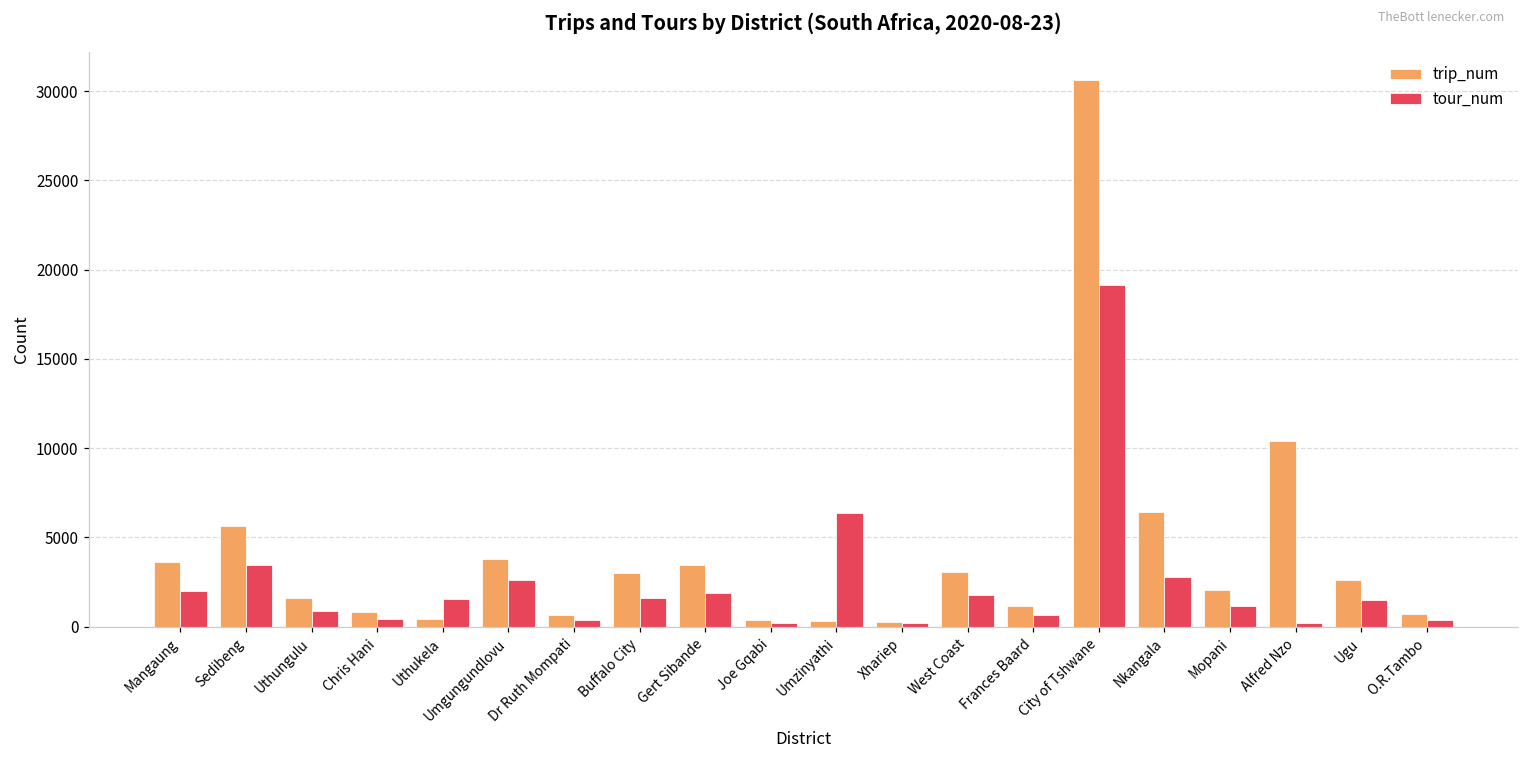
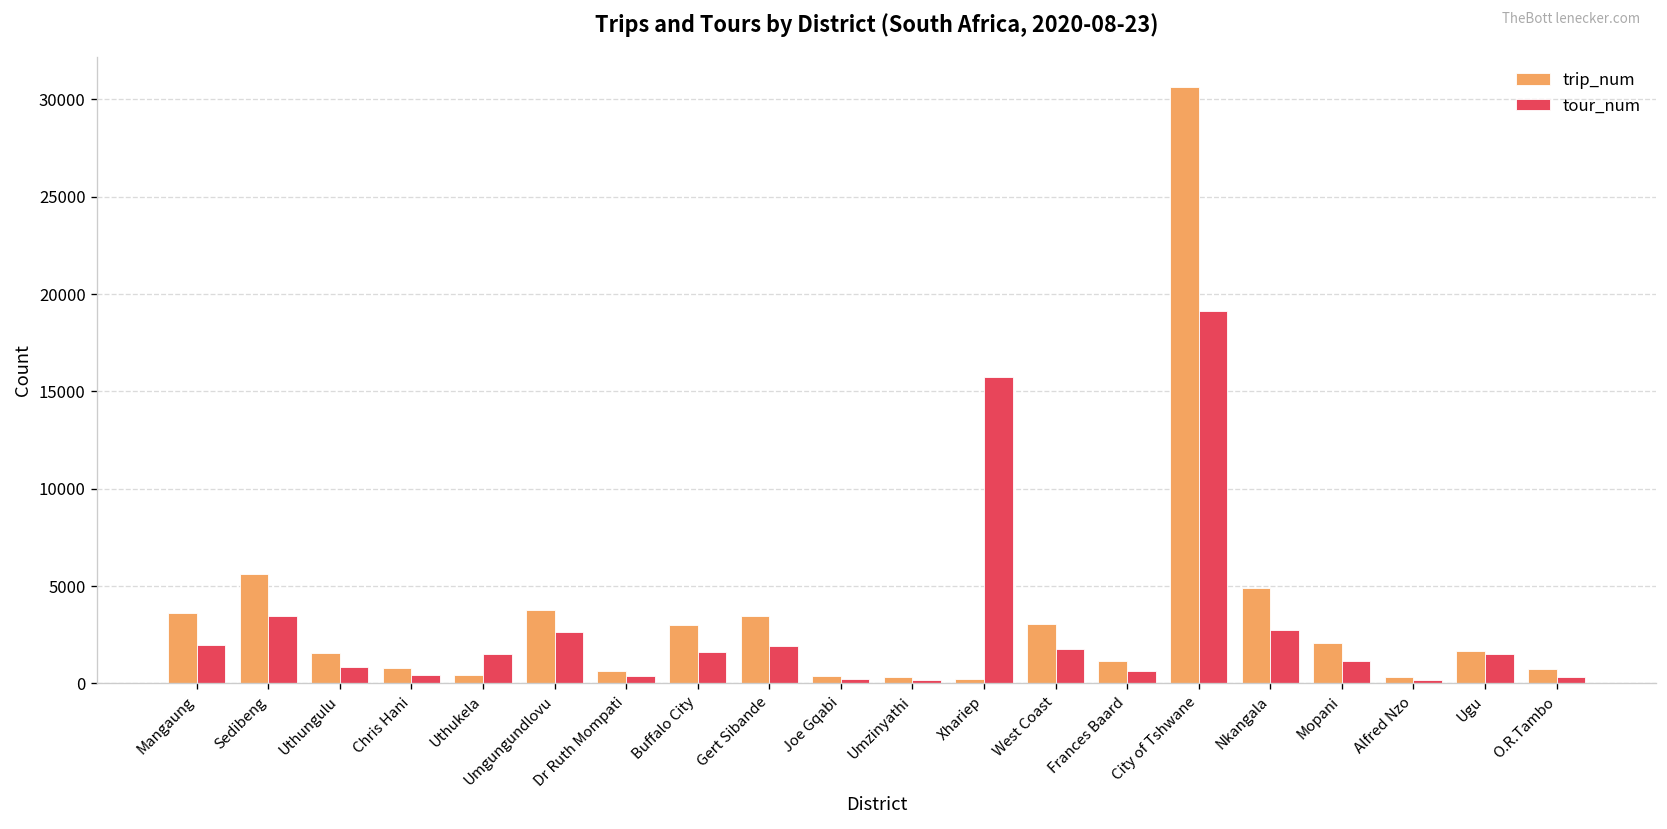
  {
    "trip_num": {
      "Mangaung": 3600,
      "Sedibeng": 5600,
      "Uthungulu": 1600,
      "Chris Hani": 800,
      "Uthukela": 400,
      "Umgungundlovu": 3800,
      "Dr Ruth Mompati": 600,
      "Buffalo City": 3000,
      "Gert Sibande": 3400,
      "Joe Gqabi": 400,
      "Umzinyathi": 300,
      "Xhariep": 300,
      "West Coast": 3000,
      "Frances Baard": 1200,
      "City of Tshwane": 30600,
-     "Nkangala": 6400,
+     "Nkangala": 4900,
      "Mopani": 2100,
-     "Alfred Nzo": 10400,
-     "Ugu": 2600,
+     "Alfred Nzo": 400,
+     "Ugu": 1700,
      "O.R.Tambo": 700
    },
    "tour_num": {
      "Mangaung": 2000,
      "Sedibeng": 3500,
      "Uthungulu": 900,
      "Chris Hani": 400,
      "Uthukela": 1500,
      "Umgungundlovu": 2600,
      "Dr Ruth Mompati": 400,
      "Buffalo City": 1600,
      "Gert Sibande": 1900,
      "Joe Gqabi": 200,
-     "Umzinyathi": 6400,
-     "Xhariep": 200,
+     "Umzinyathi": 200,
+     "Xhariep": 15700,
      "West Coast": 1800,
      "Frances Baard": 600,
      "City of Tshwane": 19100,
      "Nkangala": 2800,
      "Mopani": 1200,
      "Alfred Nzo": 200,
      "Ugu": 1500,
      "O.R.Tambo": 300
    }
  }
